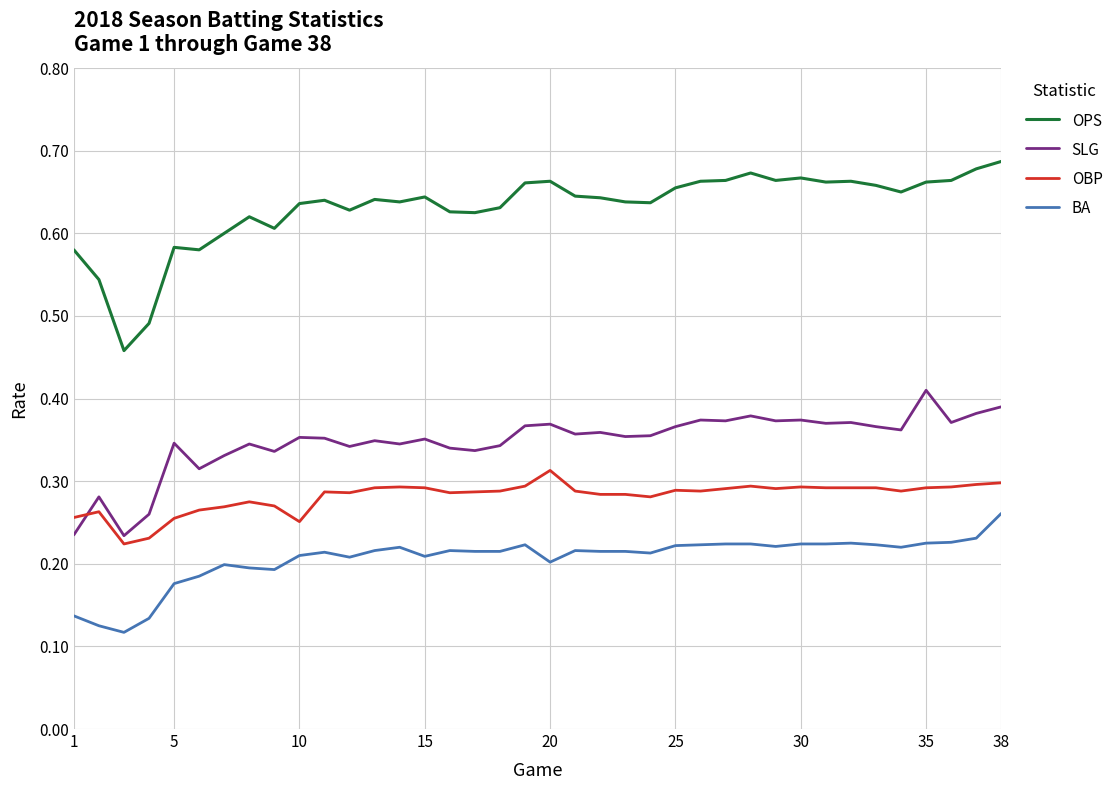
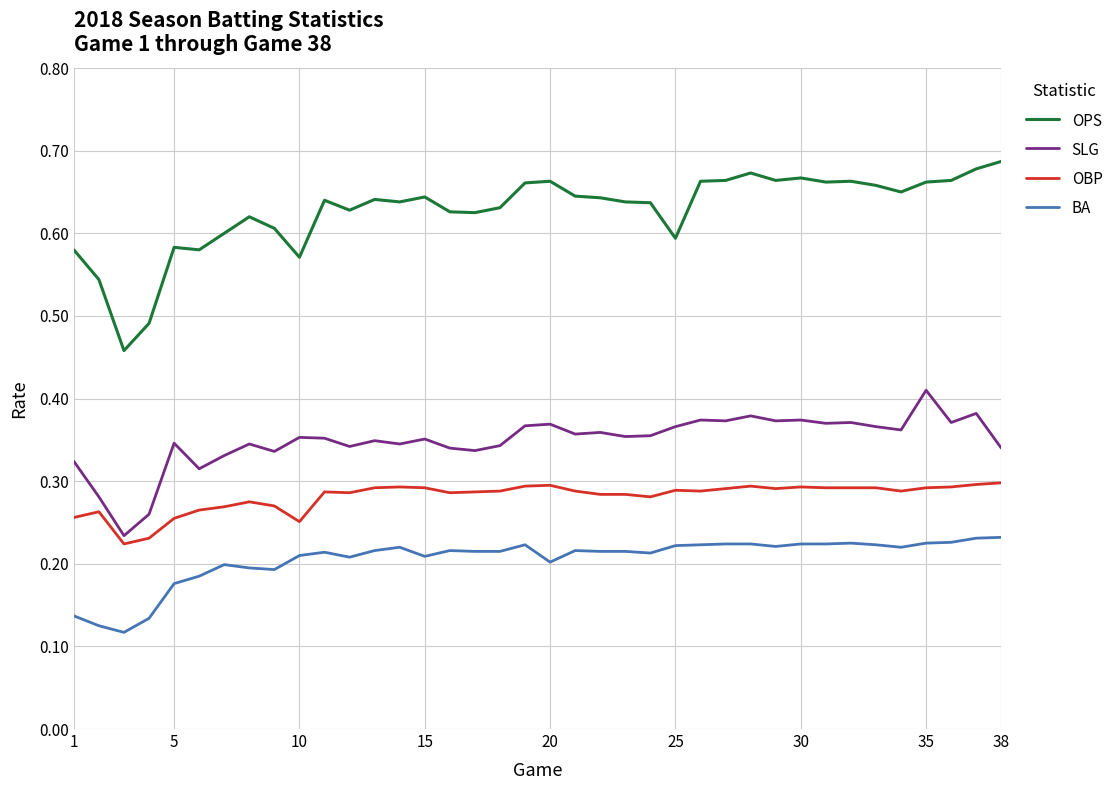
  {
    "OPS": {
      "1": 0.58,
      "5": 0.58,
-     "10": 0.64,
+     "10": 0.57,
      "15": 0.64,
      "20": 0.66,
-     "25": 0.66,
+     "25": 0.59,
      "30": 0.67,
      "35": 0.66,
      "38": 0.69
    },
    "SLG": {
-     "1": 0.24,
+     "1": 0.32,
      "5": 0.35,
      "10": 0.35,
      "15": 0.35,
      "20": 0.37,
      "25": 0.37,
      "30": 0.37,
      "35": 0.41,
-     "38": 0.39
+     "38": 0.34
    },
    "OBP": {
      "1": 0.26,
      "5": 0.26,
      "10": 0.25,
      "15": 0.29,
-     "20": 0.31,
+     "20": 0.30,
      "25": 0.29,
      "30": 0.29,
      "35": 0.29,
      "38": 0.30
    },
    "BA": {
      "1": 0.14,
      "5": 0.18,
      "10": 0.21,
      "15": 0.21,
      "20": 0.20,
      "25": 0.22,
      "30": 0.22,
      "35": 0.23,
-     "38": 0.26
+     "38": 0.23
    }
  }
